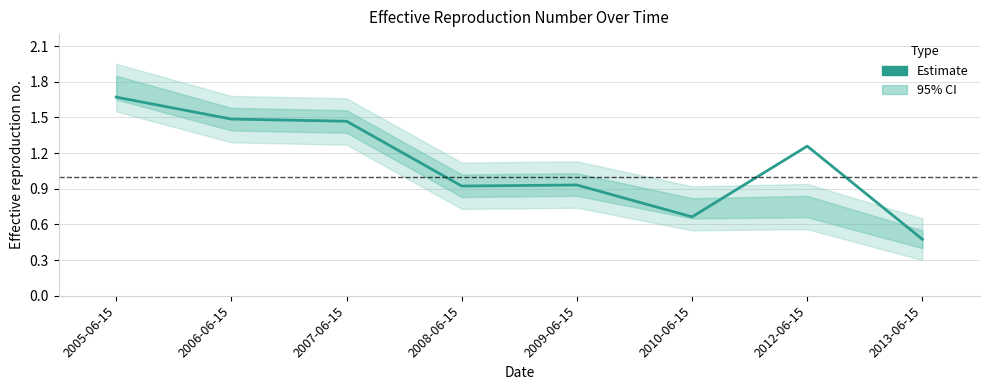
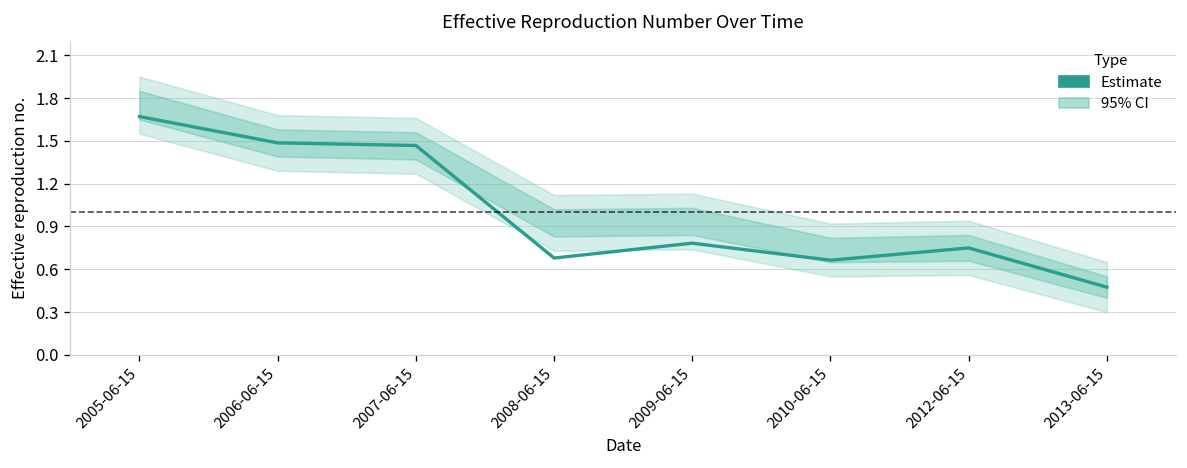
  {
    "Estimate": {
      "2005-06-15": 1.67,
      "2006-06-15": 1.49,
      "2007-06-15": 1.47,
-     "2008-06-15": 0.92,
-     "2009-06-15": 0.93,
+     "2008-06-15": 0.68,
+     "2009-06-15": 0.78,
      "2010-06-15": 0.66,
-     "2012-06-15": 1.26,
+     "2012-06-15": 0.75,
      "2013-06-15": 0.47
    }
  }
